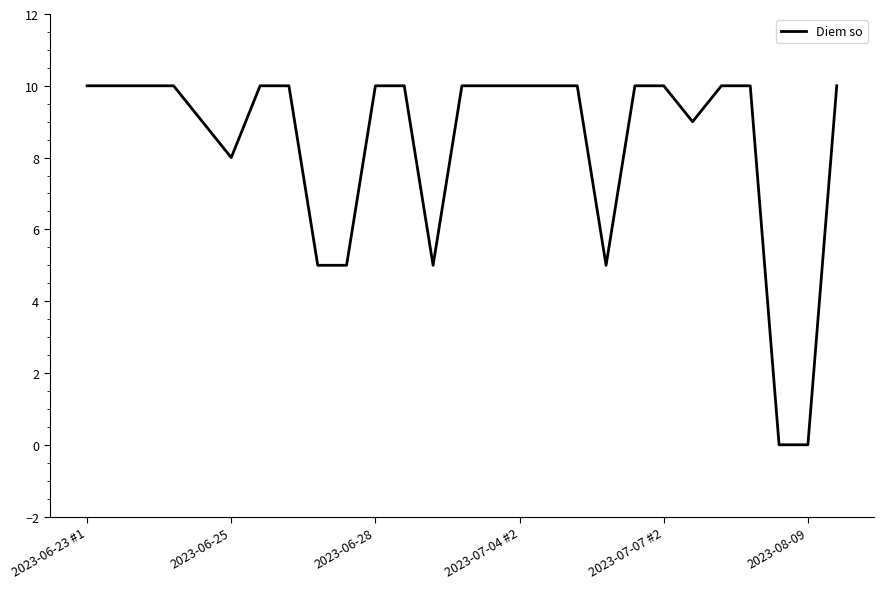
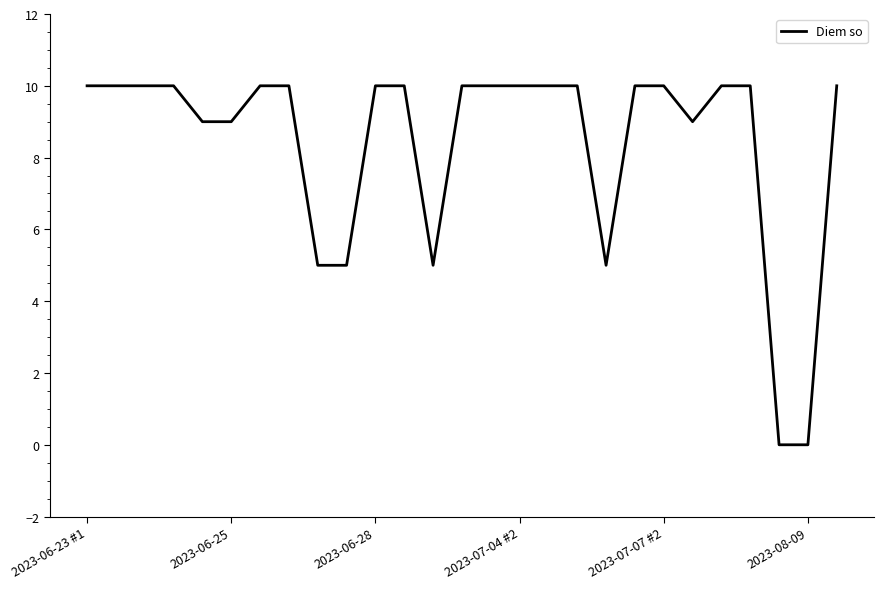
  {
    "2023-06-23 #1": 10,
-   "2023-06-25": 8,
+   "2023-06-25": 9,
    "2023-06-28": 10,
    "2023-07-04 #2": 10,
    "2023-07-07 #2": 10,
    "2023-08-09": 0
  }
